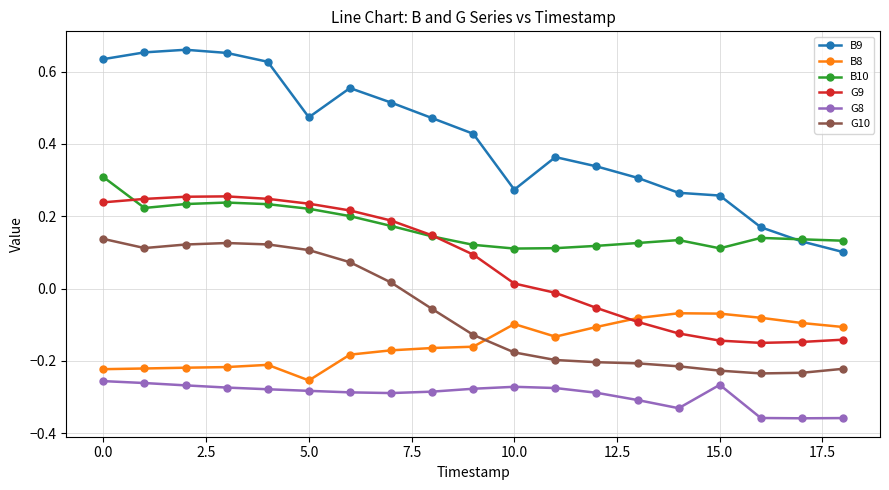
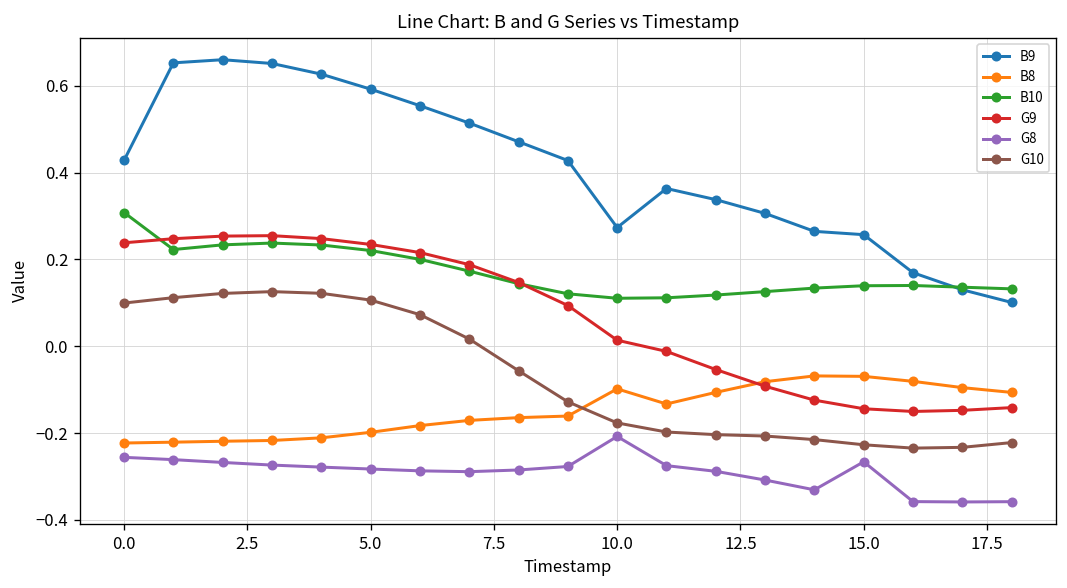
  {
    "B9": {
-     "0.0": 0.63,
-     "5.0": 0.47,
+     "0.0": 0.43,
+     "5.0": 0.59,
      "10.0": 0.27,
      "15.0": 0.26
    },
    "B8": {
      "0.0": -0.22,
-     "5.0": -0.25,
+     "5.0": -0.20,
      "10.0": -0.10,
      "15.0": -0.07
    },
    "B10": {
      "0.0": 0.31,
      "5.0": 0.22,
      "10.0": 0.11,
-     "15.0": 0.11
+     "15.0": 0.14
    },
    "G9": {
      "0.0": 0.24,
      "5.0": 0.23,
      "10.0": 0.01,
      "15.0": -0.14
    },
    "G8": {
      "0.0": -0.26,
      "5.0": -0.28,
-     "10.0": -0.27,
+     "10.0": -0.21,
      "15.0": -0.27
    },
    "G10": {
-     "0.0": 0.14,
+     "0.0": 0.10,
      "5.0": 0.11,
      "10.0": -0.18,
      "15.0": -0.23
    }
  }
